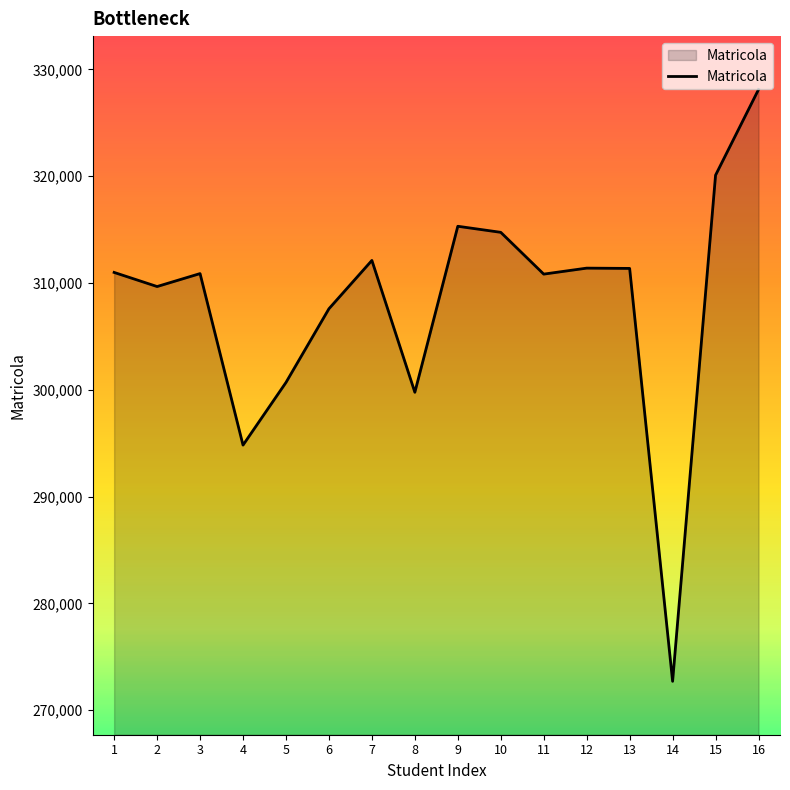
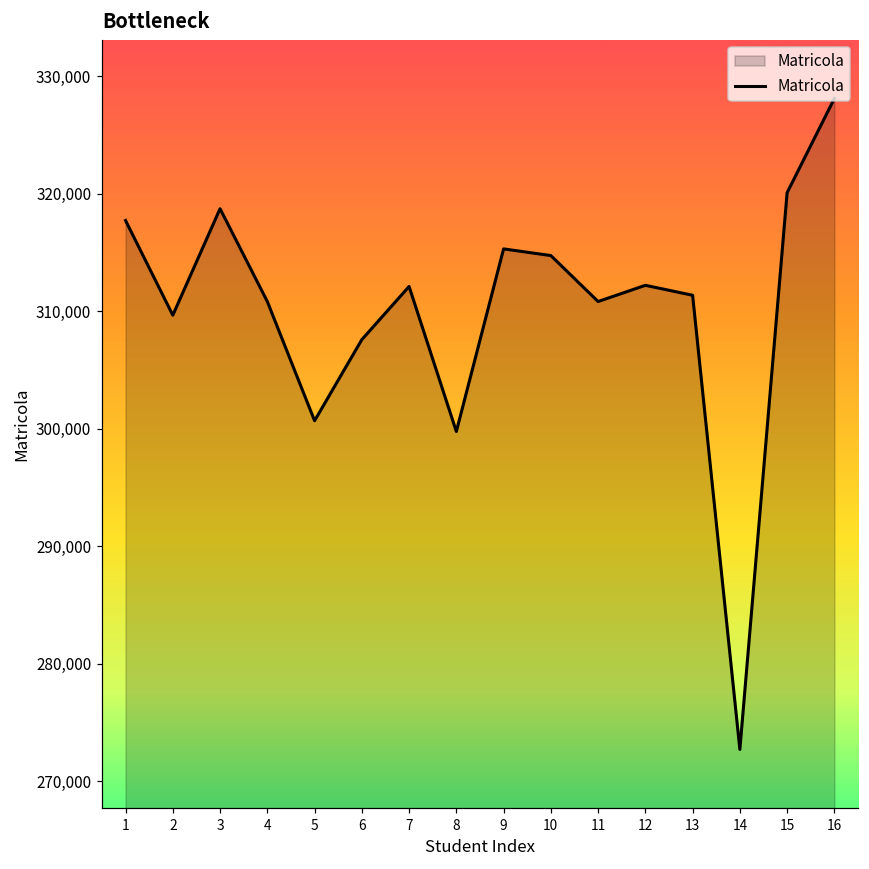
  {
-   "1": "311,000",
+   "1": "317,700",
    "2": "309,700",
-   "3": "310,900",
-   "4": "294,800",
+   "3": "318,700",
+   "4": "310,800",
    "5": "300,700",
    "6": "307,600",
    "7": "312,100",
    "8": "299,800",
    "9": "315,300",
    "10": "314,700",
    "11": "310,800",
-   "12": "311,400",
+   "12": "312,200",
    "13": "311,400",
    "14": "272,700",
    "15": "320,100",
    "16": "328,100"
  }
